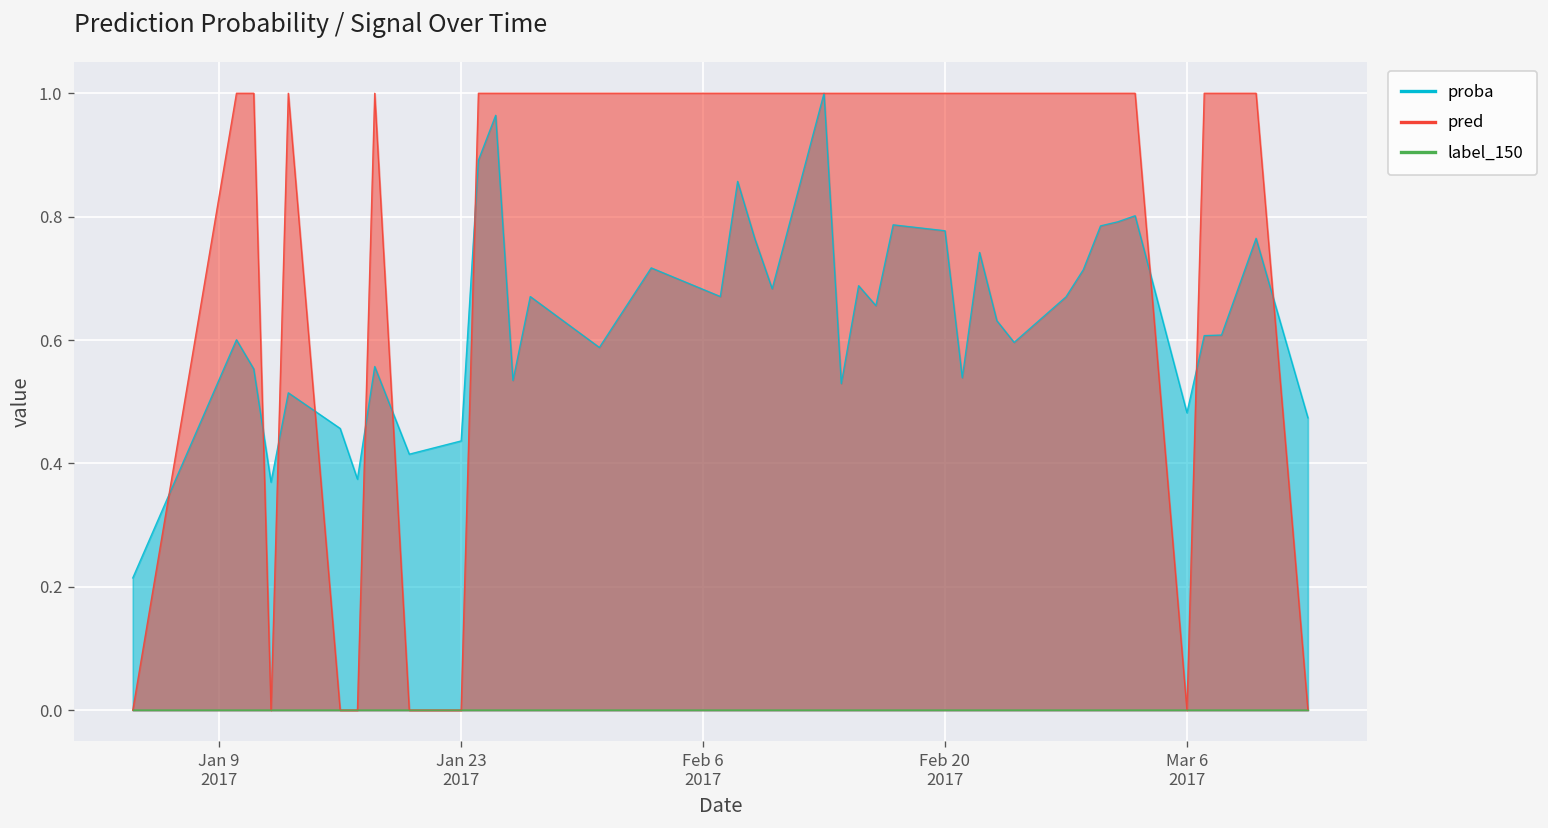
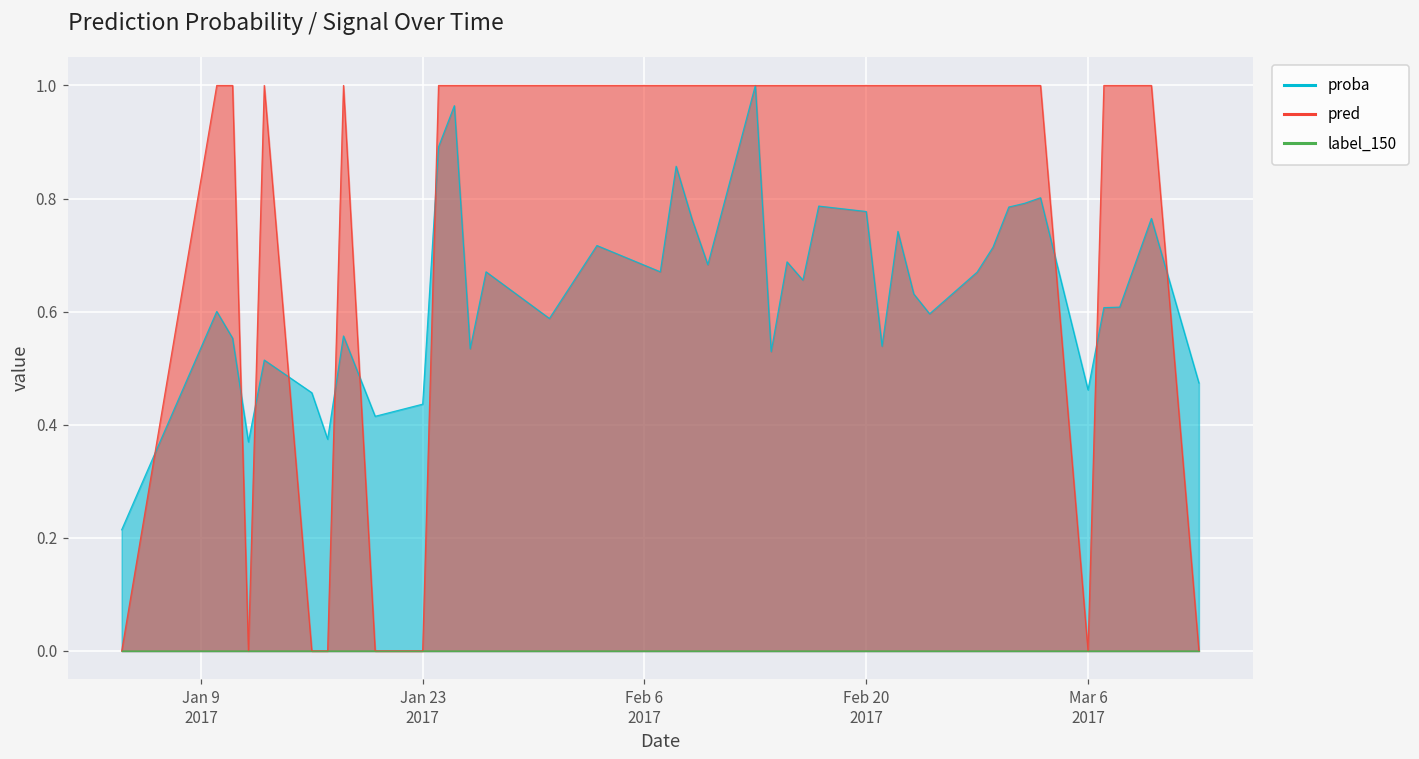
  {
    "proba": {
      "Jan 23 2017": 0.44,
      "Feb 20 2017": 0.78,
-     "Mar 6 2017": 0.48
+     "Mar 6 2017": 0.46
    },
    "pred": {
      "Feb 20 2017": 1.00
    },
    "label_150": {
      "Feb 20 2017": 0.00
    }
  }
